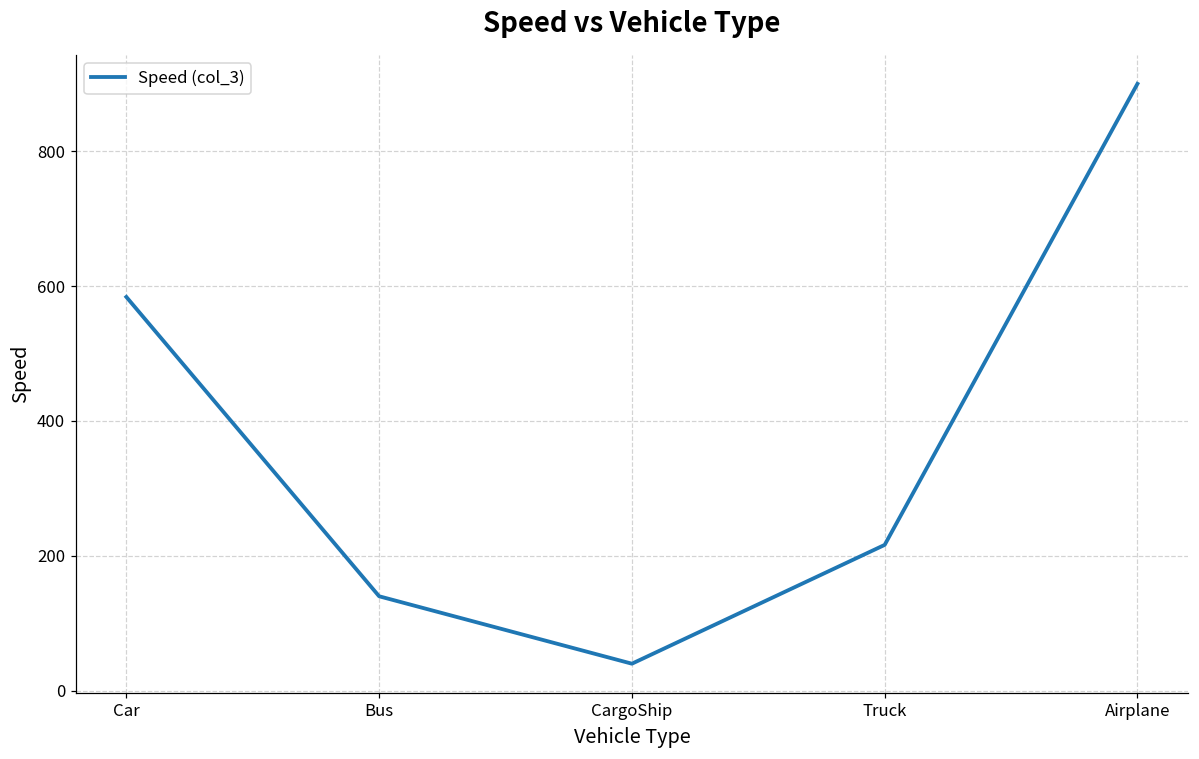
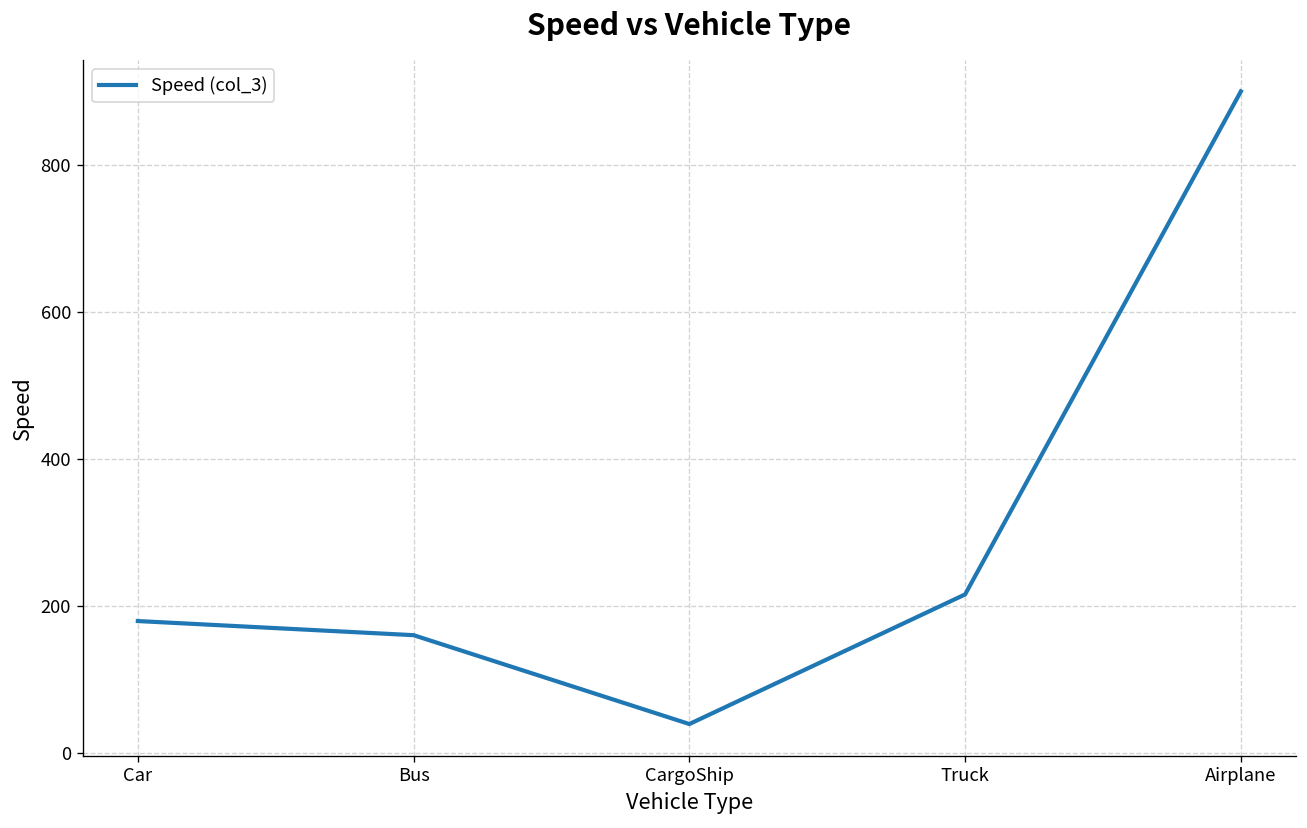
  {
-   "Car": 580,
-   "Bus": 140,
+   "Car": 180,
+   "Bus": 160,
    "CargoShip": 40,
    "Truck": 220,
    "Airplane": 900
  }
